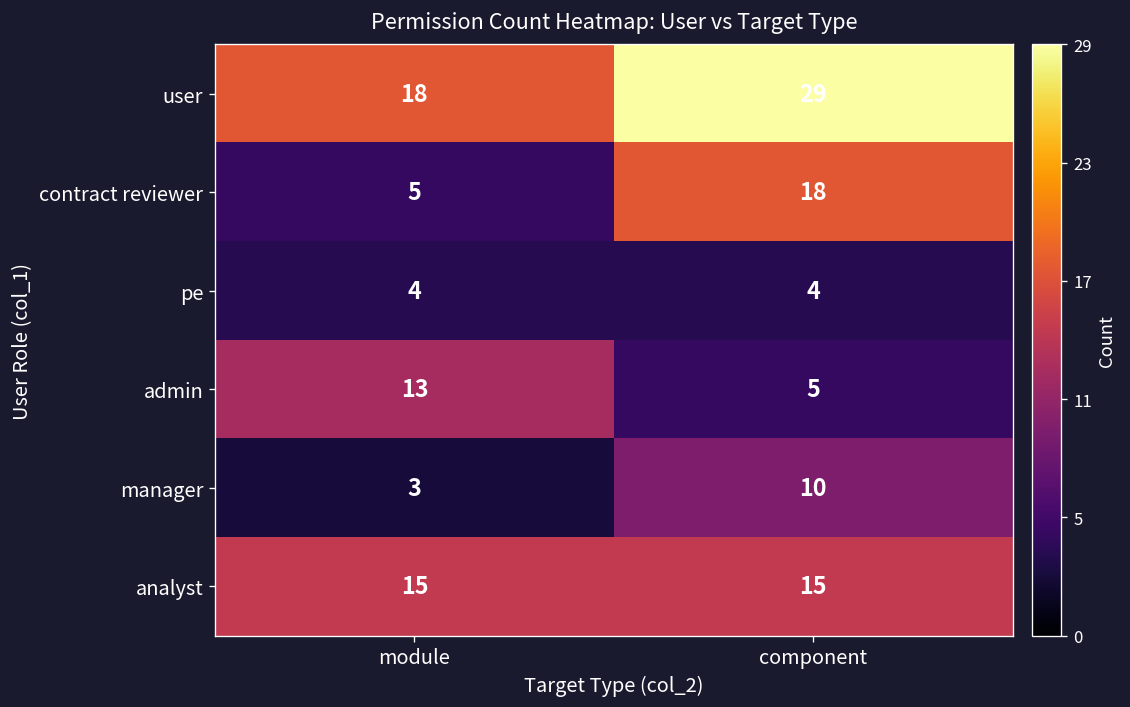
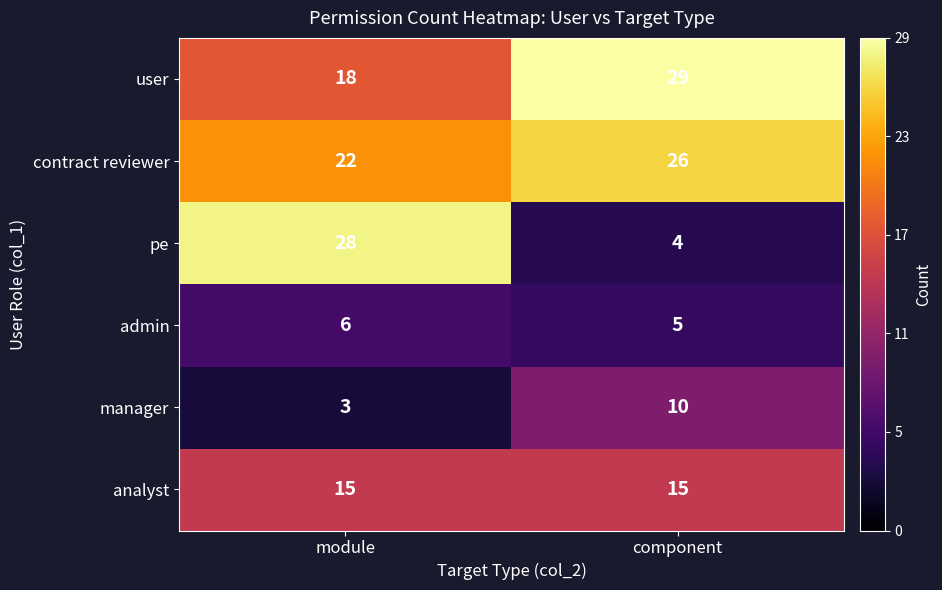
  {
    "user": {
      "module": 18,
      "component": 29
    },
    "contract reviewer": {
-     "module": 5,
-     "component": 18
+     "module": 22,
+     "component": 26
    },
    "pe": {
-     "module": 4,
+     "module": 28,
      "component": 4
    },
    "admin": {
-     "module": 13,
+     "module": 6,
      "component": 5
    },
    "manager": {
      "module": 3,
      "component": 10
    },
    "analyst": {
      "module": 15,
      "component": 15
    }
  }
